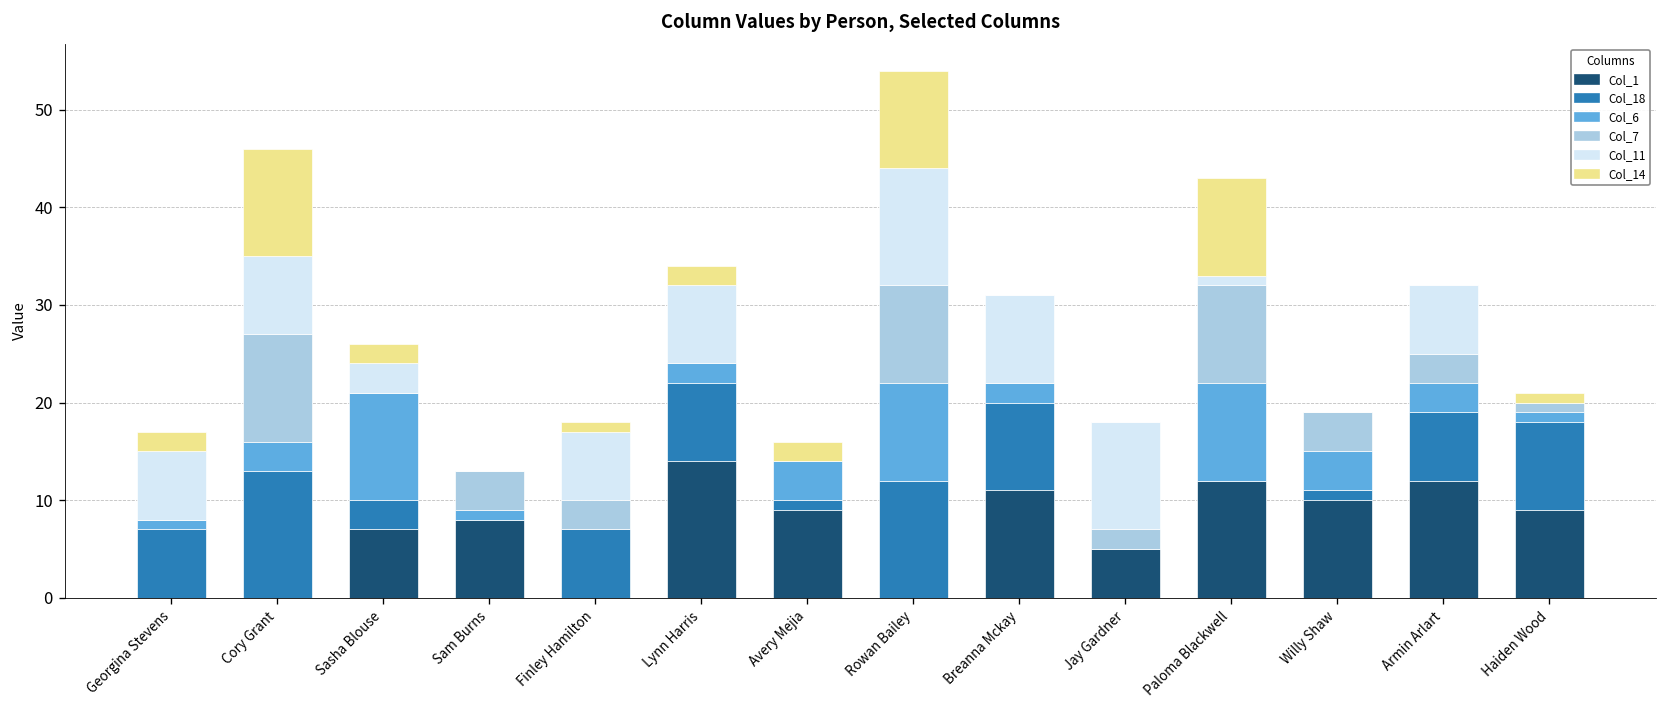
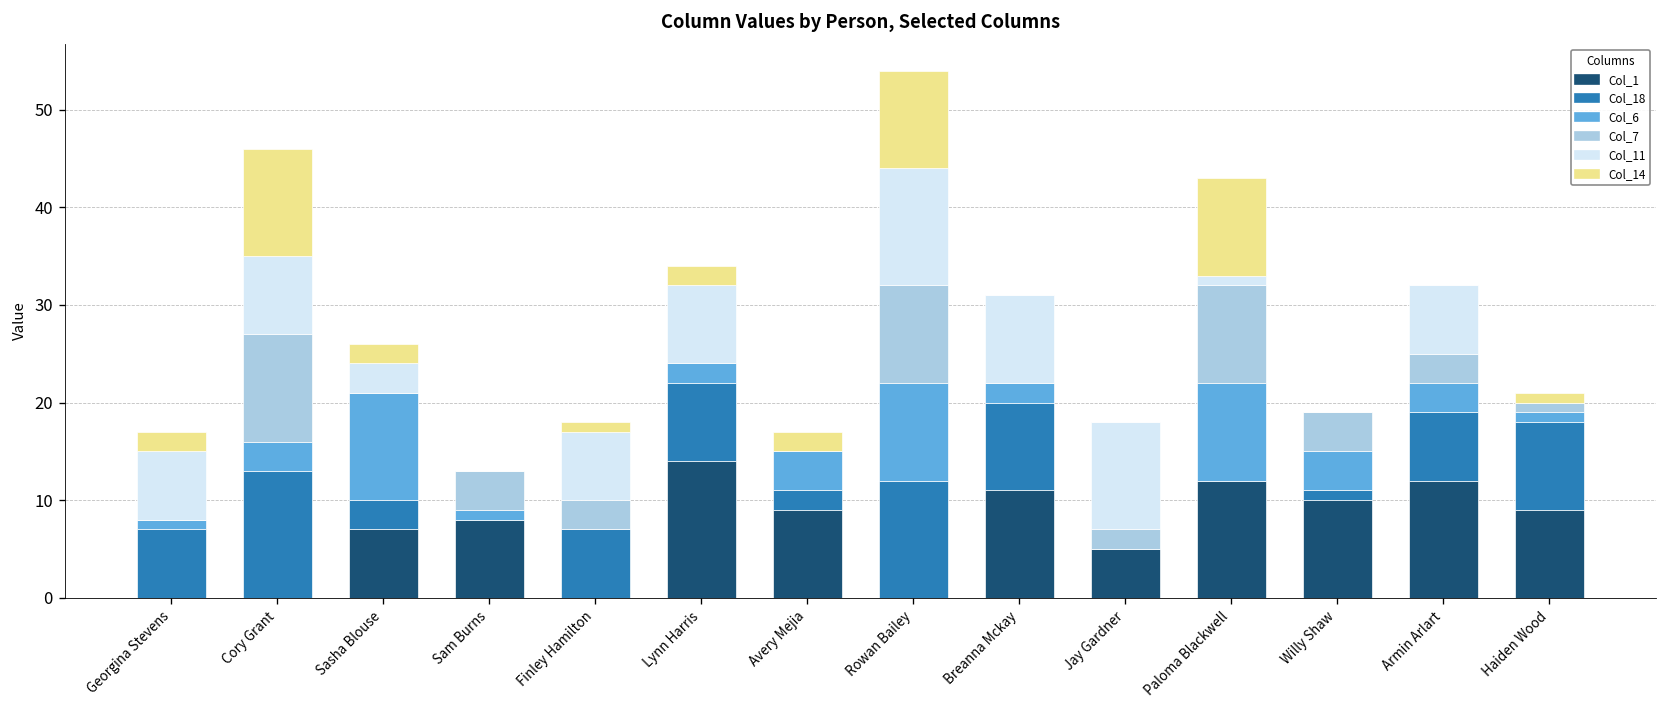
  {
    "Col_1": {
      "Georgina Stevens": 0,
      "Cory Grant": 0,
      "Sasha Blouse": 7,
      "Sam Burns": 8,
      "Finley Hamilton": 0,
      "Lynn Harris": 14,
      "Avery Mejia": 9,
      "Rowan Bailey": 0,
      "Breanna Mckay": 11,
      "Jay Gardner": 5,
      "Paloma Blackwell": 12,
      "Willy Shaw": 10,
      "Armin Arlart": 12,
      "Haiden Wood": 9
    },
    "Col_18": {
      "Georgina Stevens": 7,
      "Cory Grant": 13,
      "Sasha Blouse": 3,
      "Sam Burns": 0,
      "Finley Hamilton": 7,
      "Lynn Harris": 8,
-     "Avery Mejia": 1,
+     "Avery Mejia": 2,
      "Rowan Bailey": 12,
      "Breanna Mckay": 9,
      "Jay Gardner": 0,
      "Paloma Blackwell": 0,
      "Willy Shaw": 1,
      "Armin Arlart": 7,
      "Haiden Wood": 9
    },
    "Col_6": {
      "Georgina Stevens": 1,
      "Cory Grant": 3,
      "Sasha Blouse": 11,
      "Sam Burns": 1,
      "Finley Hamilton": 0,
      "Lynn Harris": 2,
      "Avery Mejia": 4,
      "Rowan Bailey": 10,
      "Breanna Mckay": 2,
      "Jay Gardner": 0,
      "Paloma Blackwell": 10,
      "Willy Shaw": 4,
      "Armin Arlart": 3,
      "Haiden Wood": 1
    },
    "Col_14": {
      "Georgina Stevens": 2,
      "Cory Grant": 11,
      "Sasha Blouse": 2,
      "Sam Burns": 0,
      "Finley Hamilton": 1,
      "Lynn Harris": 2,
      "Avery Mejia": 2,
      "Rowan Bailey": 10,
      "Breanna Mckay": 0,
      "Jay Gardner": 0,
      "Paloma Blackwell": 10,
      "Willy Shaw": 0,
      "Armin Arlart": 0,
      "Haiden Wood": 1
    }
  }
